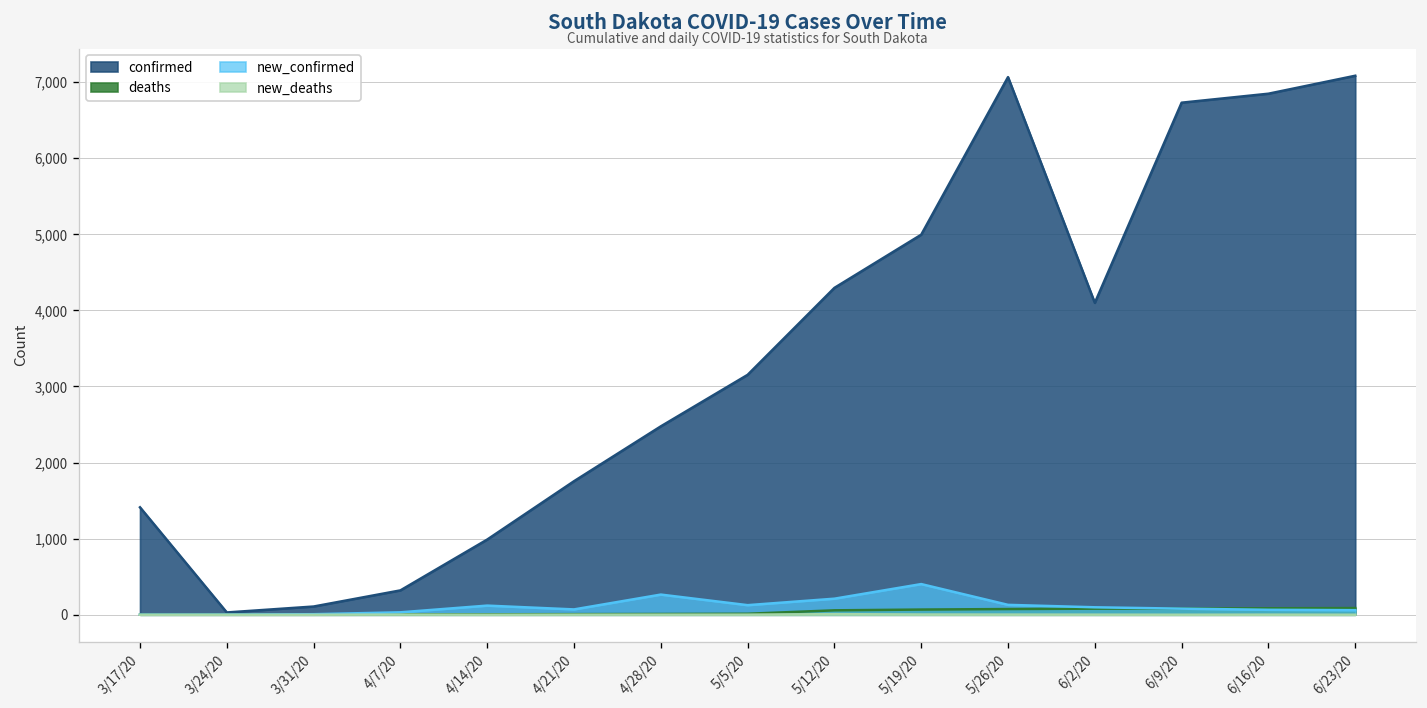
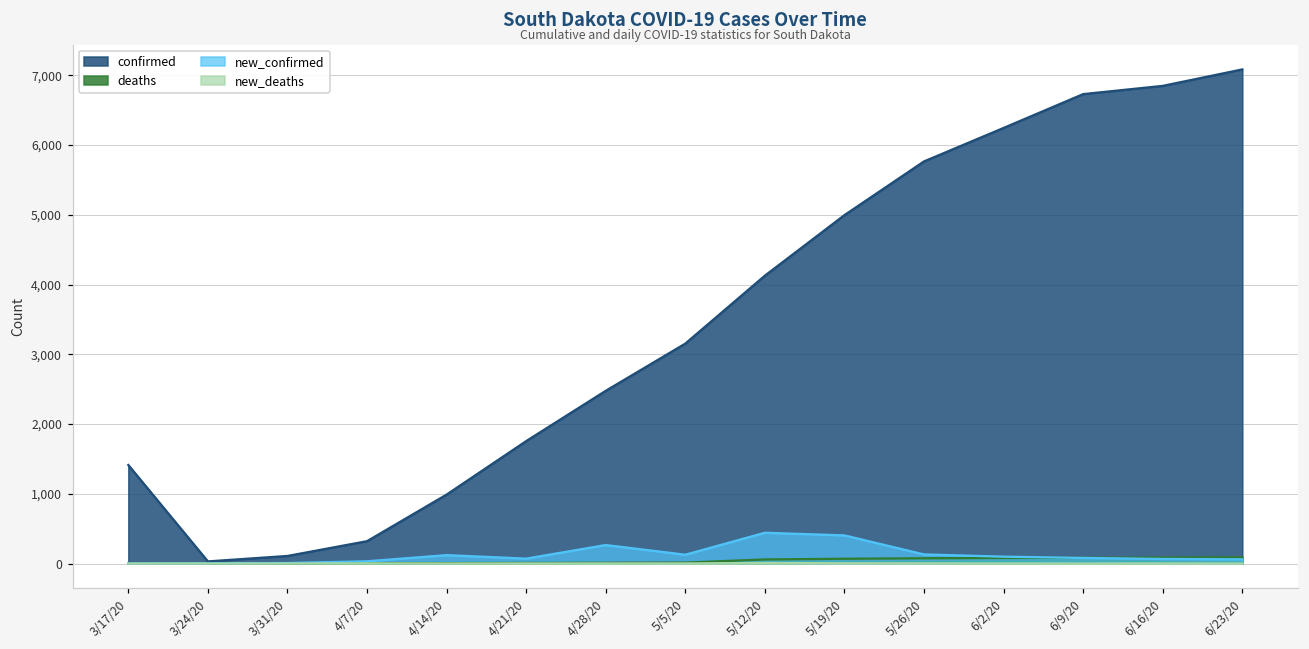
  {
    "confirmed": {
      "3/17/20": "1,400",
      "3/31/20": "100",
      "4/7/20": "300",
      "4/14/20": "1,000",
      "4/21/20": "1,800",
      "4/28/20": "2,500",
      "5/5/20": "3,200",
-     "5/12/20": "4,300",
+     "5/12/20": "4,100",
      "5/19/20": "5,000",
-     "5/26/20": "7,100",
-     "6/2/20": "4,100",
+     "5/26/20": "5,800",
+     "6/2/20": "6,200",
      "6/9/20": "6,700",
      "6/16/20": "6,800",
      "6/23/20": "7,100"
    },
    "deaths": {
      "5/12/20": "100",
      "5/19/20": "100",
      "5/26/20": "100"
    },
    "new_confirmed": {
      "4/14/20": "100",
      "4/21/20": "100",
      "4/28/20": "300",
      "5/5/20": "100",
-     "5/12/20": "200",
+     "5/12/20": "400",
      "5/19/20": "400",
      "5/26/20": "100"
    },
    "new_deaths": {
      "5/12/20": "0",
      "5/19/20": "0",
      "5/26/20": "0",
      "6/2/20": "0",
      "6/9/20": "0",
      "6/16/20": "0",
      "6/23/20": "0"
    }
  }
